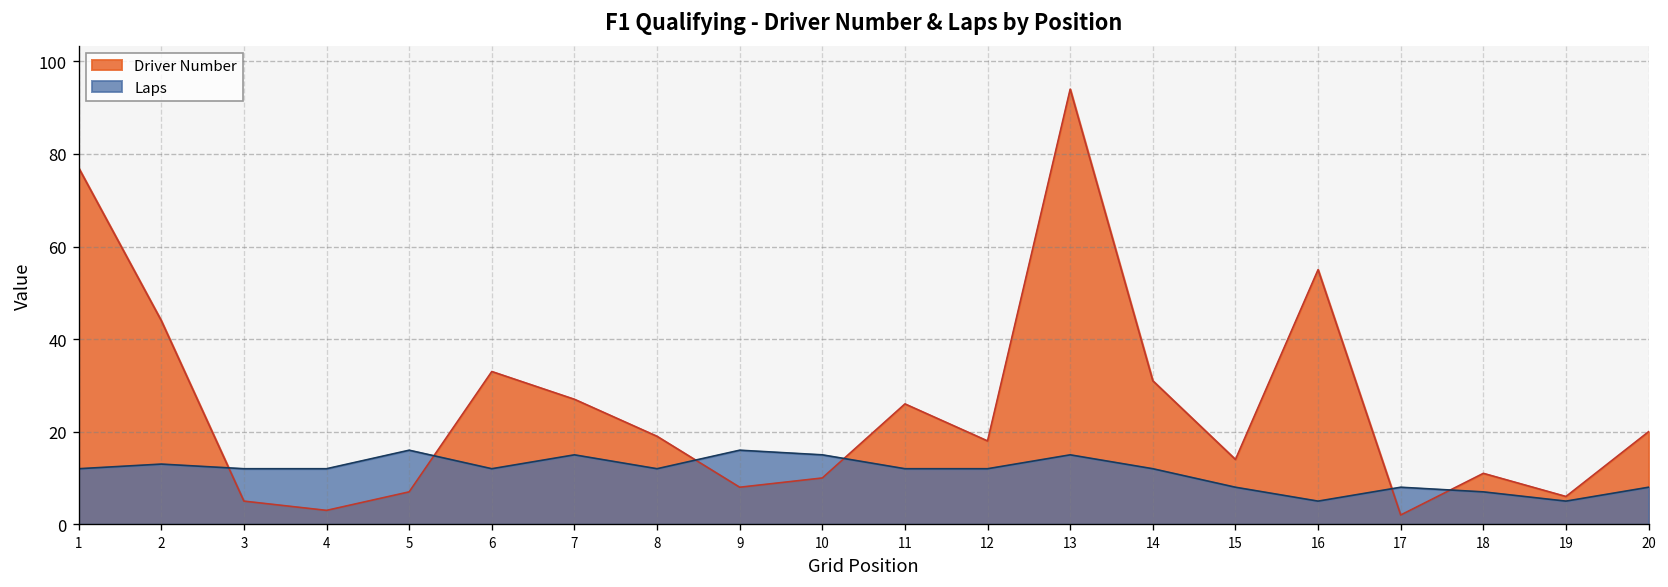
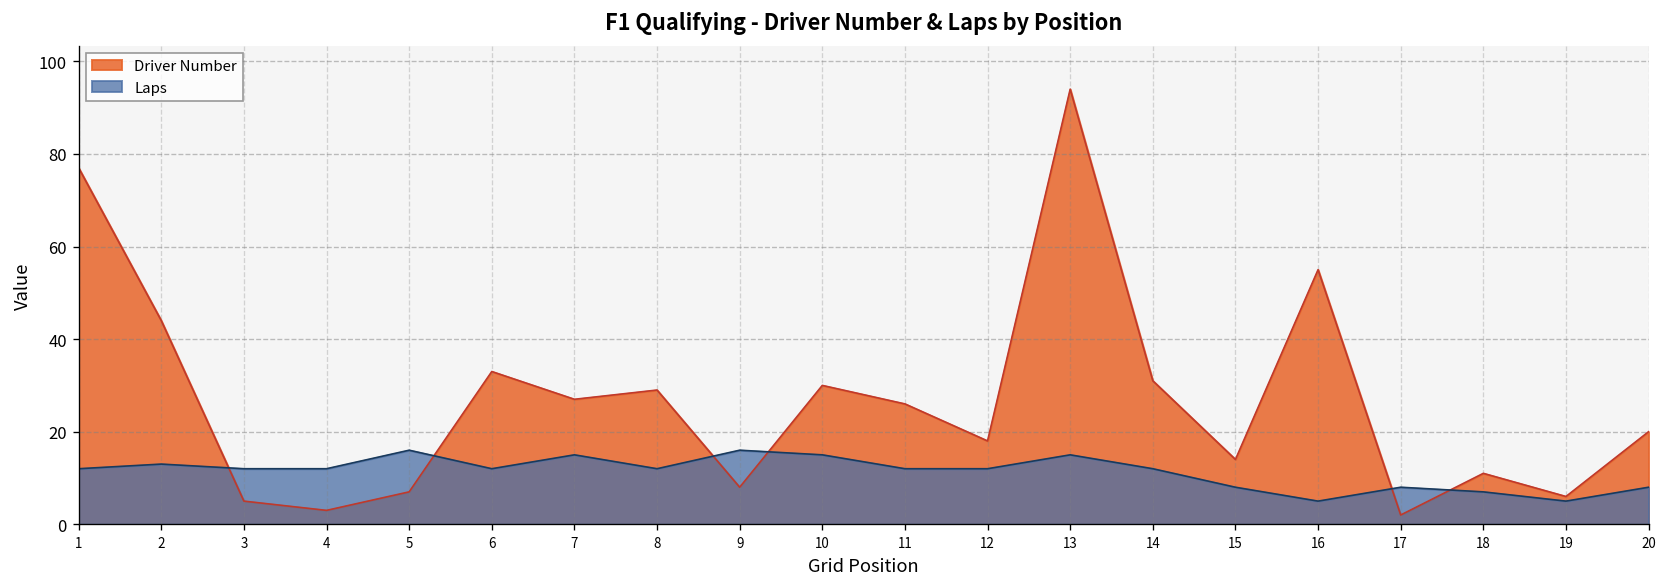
  {
    "Driver Number": {
      "1": 77,
      "2": 44,
      "3": 5,
      "4": 3,
      "5": 7,
      "6": 33,
      "7": 27,
-     "8": 19,
+     "8": 29,
      "9": 8,
-     "10": 10,
+     "10": 30,
      "11": 26,
      "12": 18,
      "13": 94,
      "14": 31,
      "15": 14,
      "16": 55,
      "17": 2,
      "18": 11,
      "19": 6,
      "20": 20
    },
    "Laps": {
      "1": 12,
      "2": 13,
      "3": 12,
      "4": 12,
      "5": 16,
      "6": 12,
      "7": 15,
      "8": 12,
      "9": 16,
      "10": 15,
      "11": 12,
      "12": 12,
      "13": 15,
      "14": 12,
      "15": 8,
      "16": 5,
      "17": 8,
      "18": 7,
      "19": 5,
      "20": 8
    }
  }
